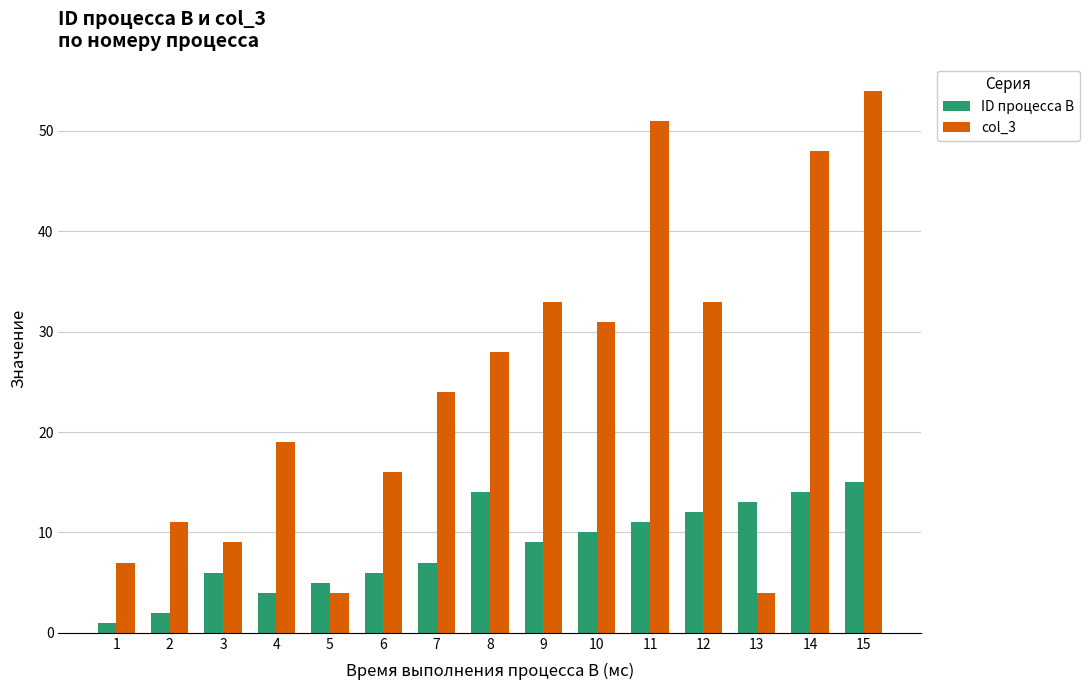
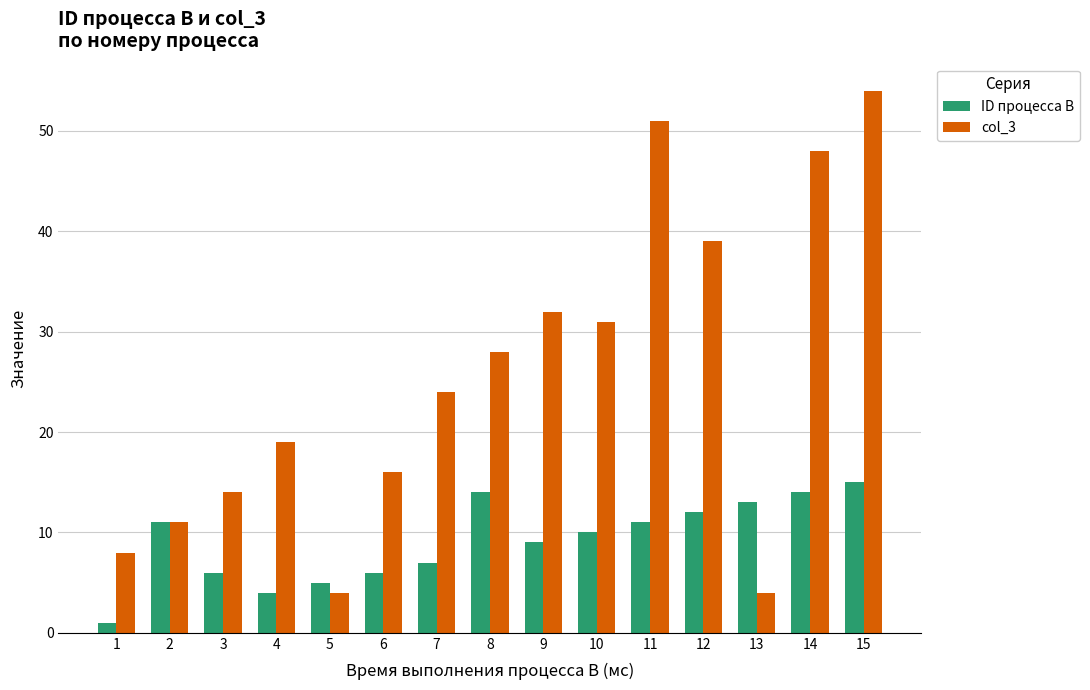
  {
    "ID процесса B": {
      "1": 1,
-     "2": 2,
+     "2": 11,
      "3": 6,
      "4": 4,
      "5": 5,
      "6": 6,
      "7": 7,
      "8": 14,
      "9": 9,
      "10": 10,
      "11": 11,
      "12": 12,
      "13": 13,
      "14": 14,
      "15": 15
    },
    "col_3": {
-     "1": 7,
+     "1": 8,
      "2": 11,
-     "3": 9,
+     "3": 14,
      "4": 19,
      "5": 4,
      "6": 16,
      "7": 24,
      "8": 28,
-     "9": 33,
+     "9": 32,
      "10": 31,
      "11": 51,
-     "12": 33,
+     "12": 39,
      "13": 4,
      "14": 48,
      "15": 54
    }
  }
